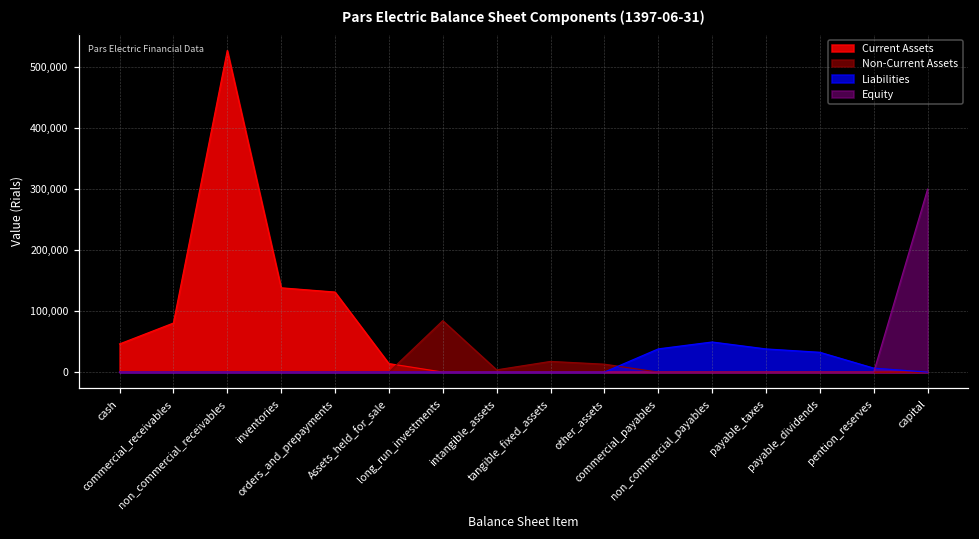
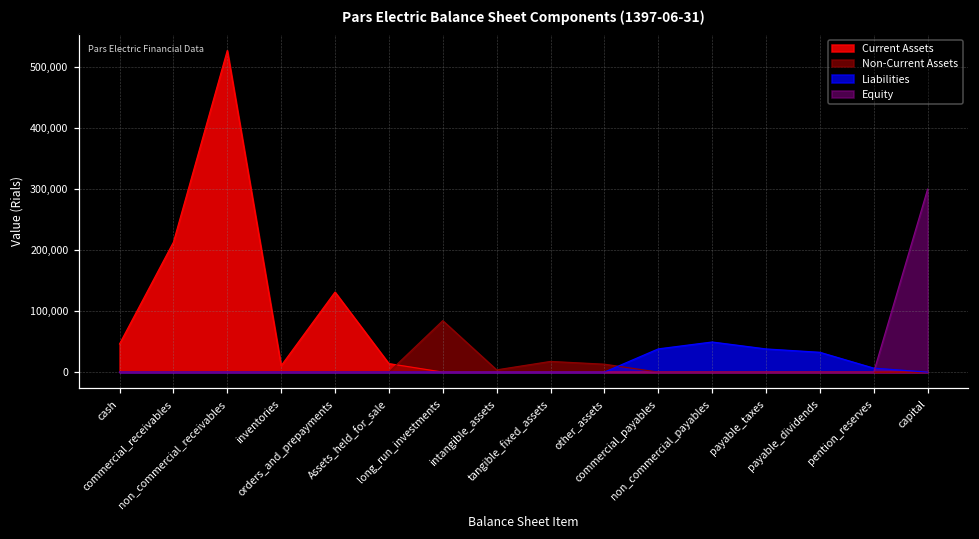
  {
    "Current Assets": {
      "cash": "50,000",
-     "commercial_receivables": "80,000",
+     "commercial_receivables": "210,000",
      "non_commercial_receivables": "530,000",
-     "inventories": "140,000",
+     "inventories": "10,000",
      "orders_and_prepayments": "130,000",
      "Assets_held_for_sale": "10,000"
    },
    "Non-Current Assets": {
      "long_run_investments": "80,000",
      "tangible_fixed_assets": "20,000",
      "other_assets": "10,000"
    },
    "Liabilities": {
      "commercial_payables": "40,000",
      "non_commercial_payables": "50,000",
      "payable_taxes": "40,000",
      "payable_dividends": "30,000",
      "pention_reserves": "10,000"
    },
    "Equity": {
      "capital": "300,000"
    }
  }
